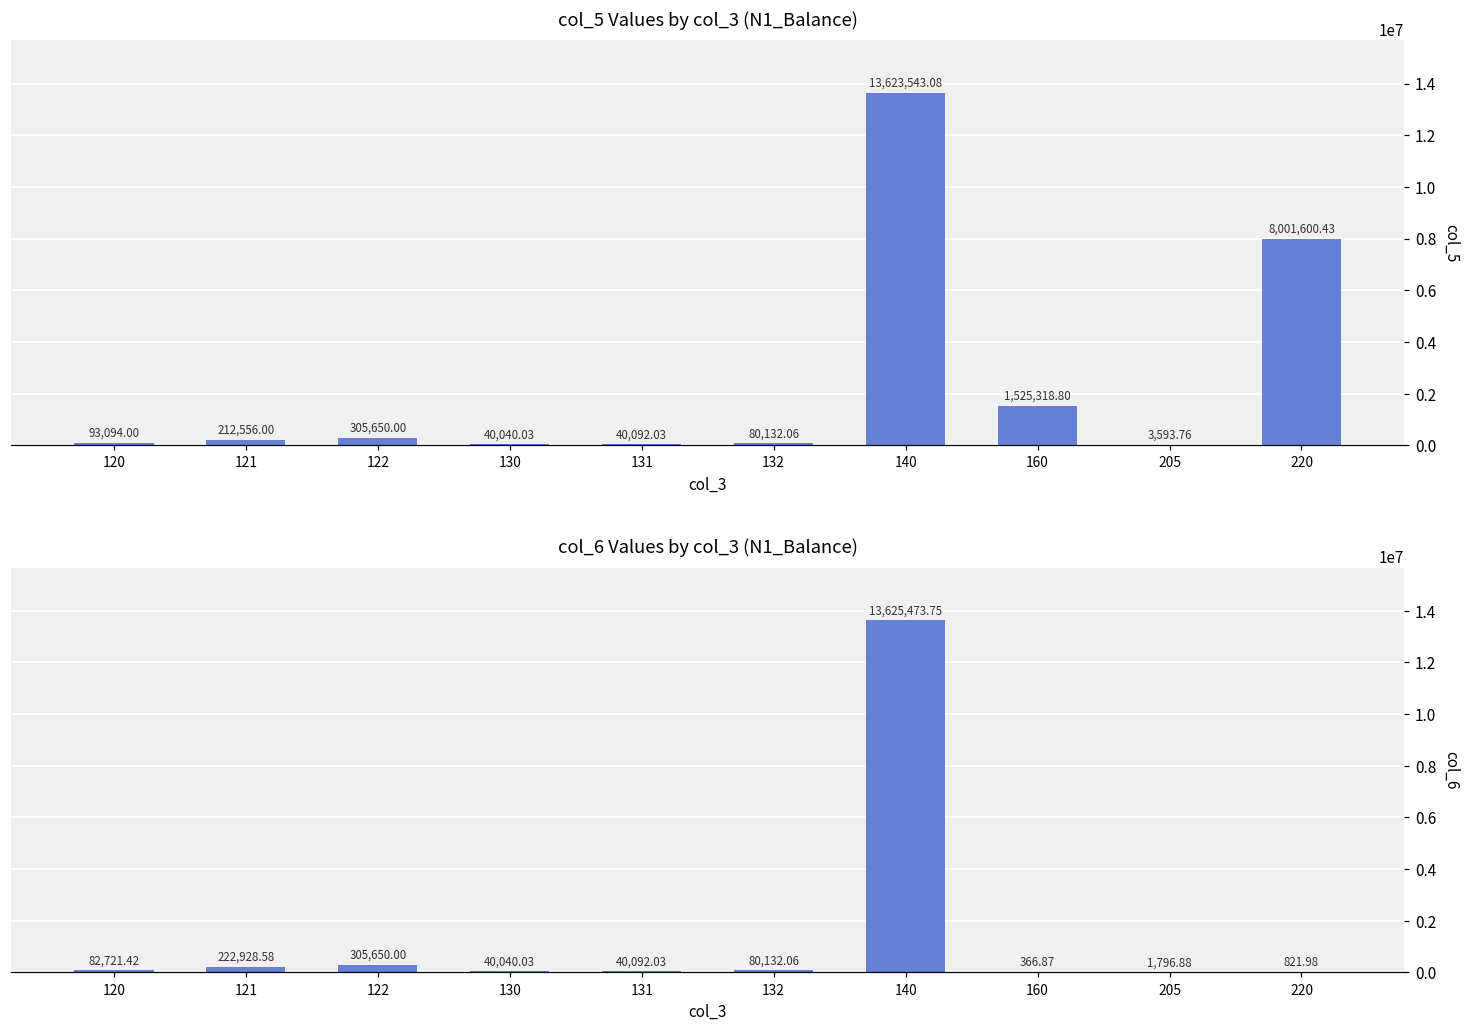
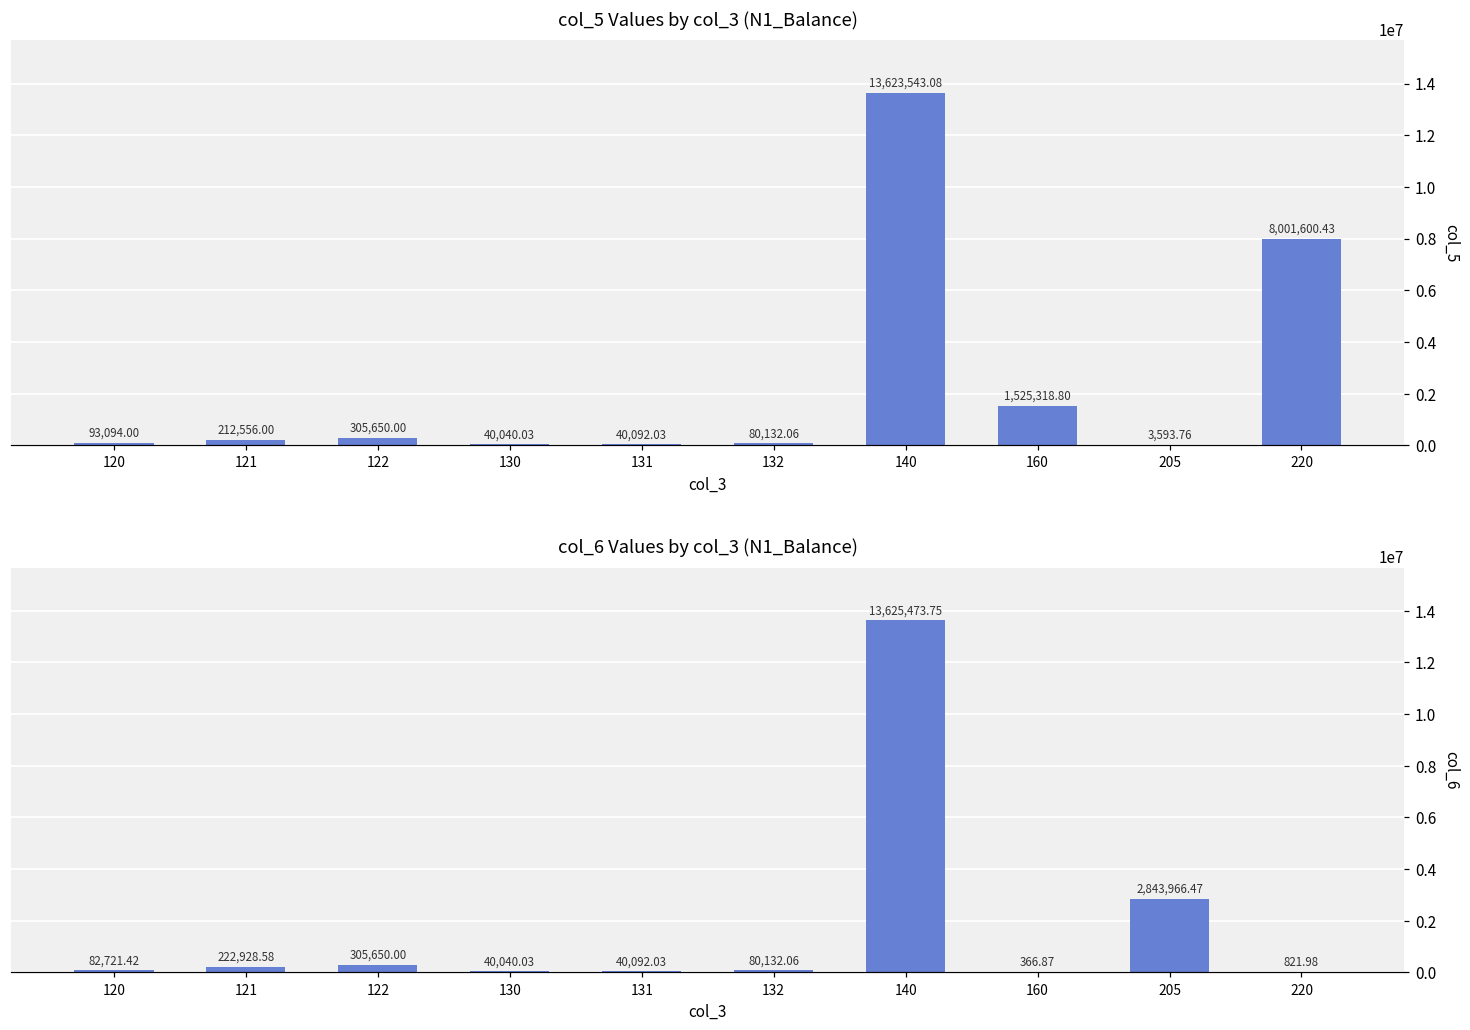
  {
    "col_5 Values by col_3 (N1_Balance)": {
      "120": "93,094.00",
      "121": "212,556.00",
      "122": "305,650.00",
      "130": "40,040.03",
      "131": "40,092.03",
      "132": "80,132.06",
      "140": "13,623,543.08",
      "160": "1,525,318.80",
      "205": "3,593.76",
      "220": "8,001,600.43"
    },
    "col_6 Values by col_3 (N1_Balance)": {
      "120": "82,721.42",
      "121": "222,928.58",
      "122": "305,650.00",
      "130": "40,040.03",
      "131": "40,092.03",
      "132": "80,132.06",
      "140": "13,625,473.75",
      "160": "366.87",
-     "205": "1,796.88",
+     "205": "2,843,966.47",
      "220": "821.98"
    }
  }
